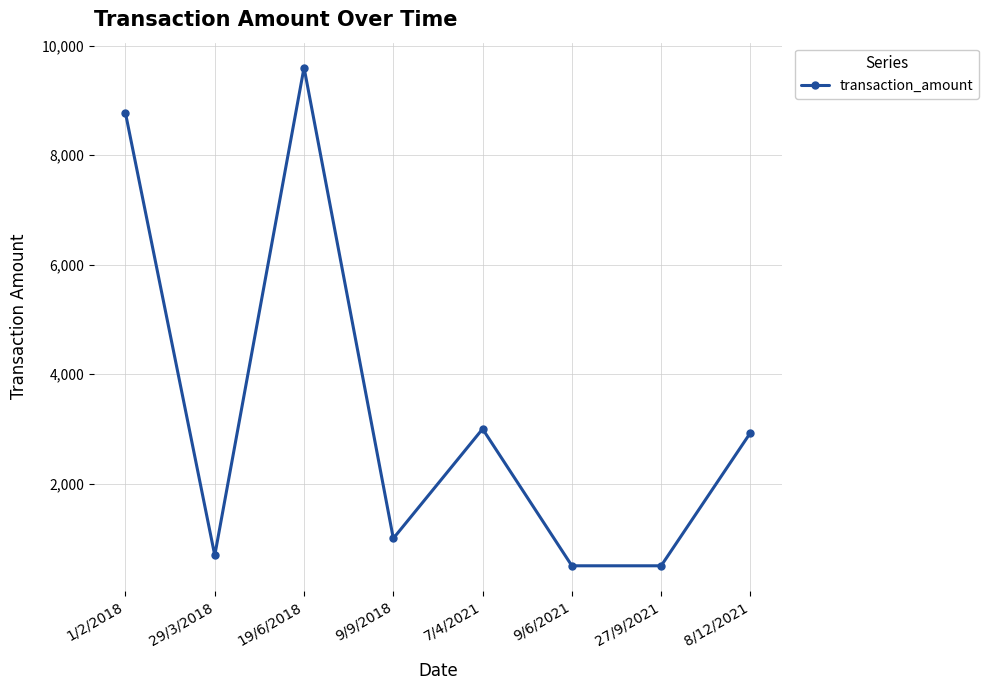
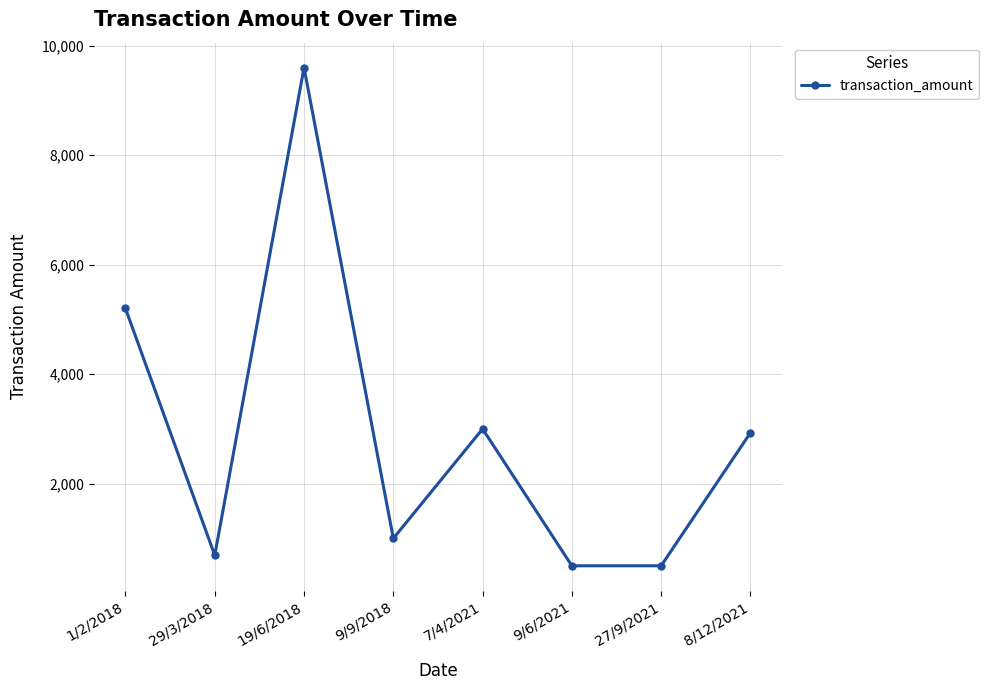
  {
-   "1/2/2018": "8,800",
+   "1/2/2018": "5,200",
    "29/3/2018": "700",
    "19/6/2018": "9,600",
    "9/9/2018": "1,000",
    "7/4/2021": "3,000",
    "9/6/2021": "500",
    "27/9/2021": "500",
    "8/12/2021": "2,900"
  }
